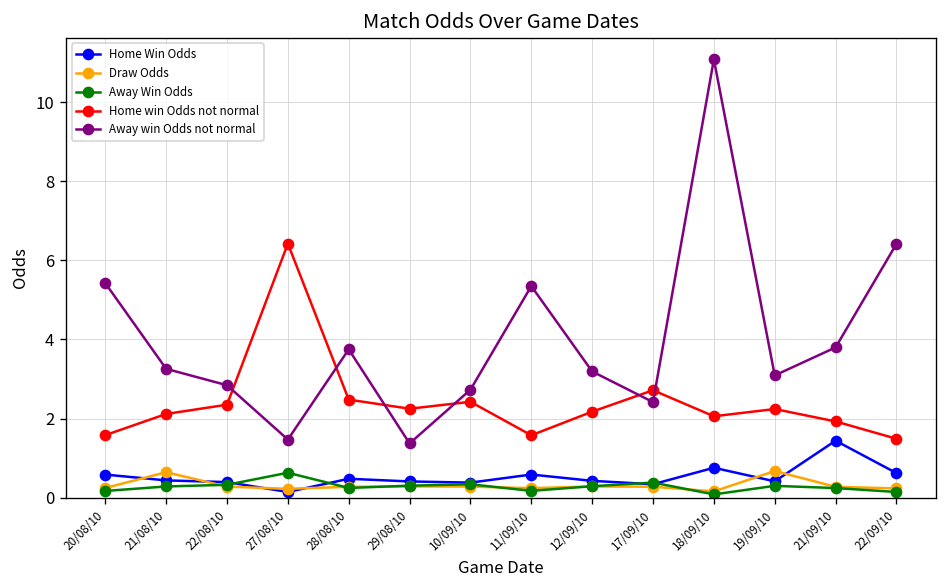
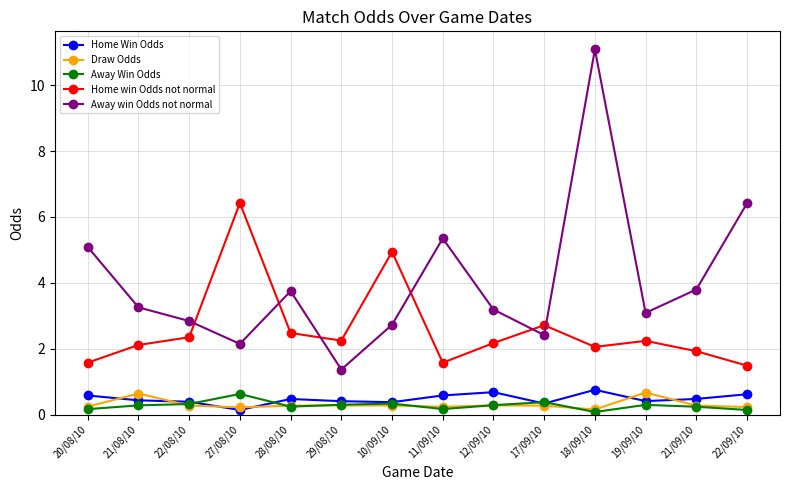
  {
    "Home Win Odds": {
      "20/08/10": 0.6,
      "21/08/10": 0.4,
      "27/08/10": 0.1,
      "28/08/10": 0.5,
      "29/08/10": 0.4,
      "11/09/10": 0.6,
-     "12/09/10": 0.4,
+     "12/09/10": 0.7,
      "18/09/10": 0.8,
      "19/09/10": 0.4,
-     "21/09/10": 1.4,
+     "21/09/10": 0.5,
      "22/09/10": 0.6
    },
    "Draw Odds": {
      "21/08/10": 0.6,
      "27/08/10": 0.2,
      "19/09/10": 0.7,
      "22/09/10": 0.2
    },
    "Away Win Odds": {
      "21/08/10": 0.3,
      "27/08/10": 0.6,
      "19/09/10": 0.3,
      "22/09/10": 0.1
    },
    "Home win Odds not normal": {
      "20/08/10": 1.6,
      "21/08/10": 2.1,
      "22/08/10": 2.4,
      "27/08/10": 6.4,
      "28/08/10": 2.5,
      "29/08/10": 2.3,
-     "10/09/10": 2.4,
+     "10/09/10": 4.9,
      "11/09/10": 1.6,
      "12/09/10": 2.2,
      "17/09/10": 2.7,
      "18/09/10": 2.1,
      "19/09/10": 2.2,
      "21/09/10": 1.9,
      "22/09/10": 1.5
    },
    "Away win Odds not normal": {
-     "20/08/10": 5.4,
+     "20/08/10": 5.1,
      "21/08/10": 3.3,
      "22/08/10": 2.8,
-     "27/08/10": 1.5,
+     "27/08/10": 2.2,
      "28/08/10": 3.8,
      "29/08/10": 1.4,
      "10/09/10": 2.7,
      "11/09/10": 5.4,
      "12/09/10": 3.2,
      "17/09/10": 2.4,
      "18/09/10": 11.1,
      "19/09/10": 3.1,
      "21/09/10": 3.8,
      "22/09/10": 6.4
    }
  }
